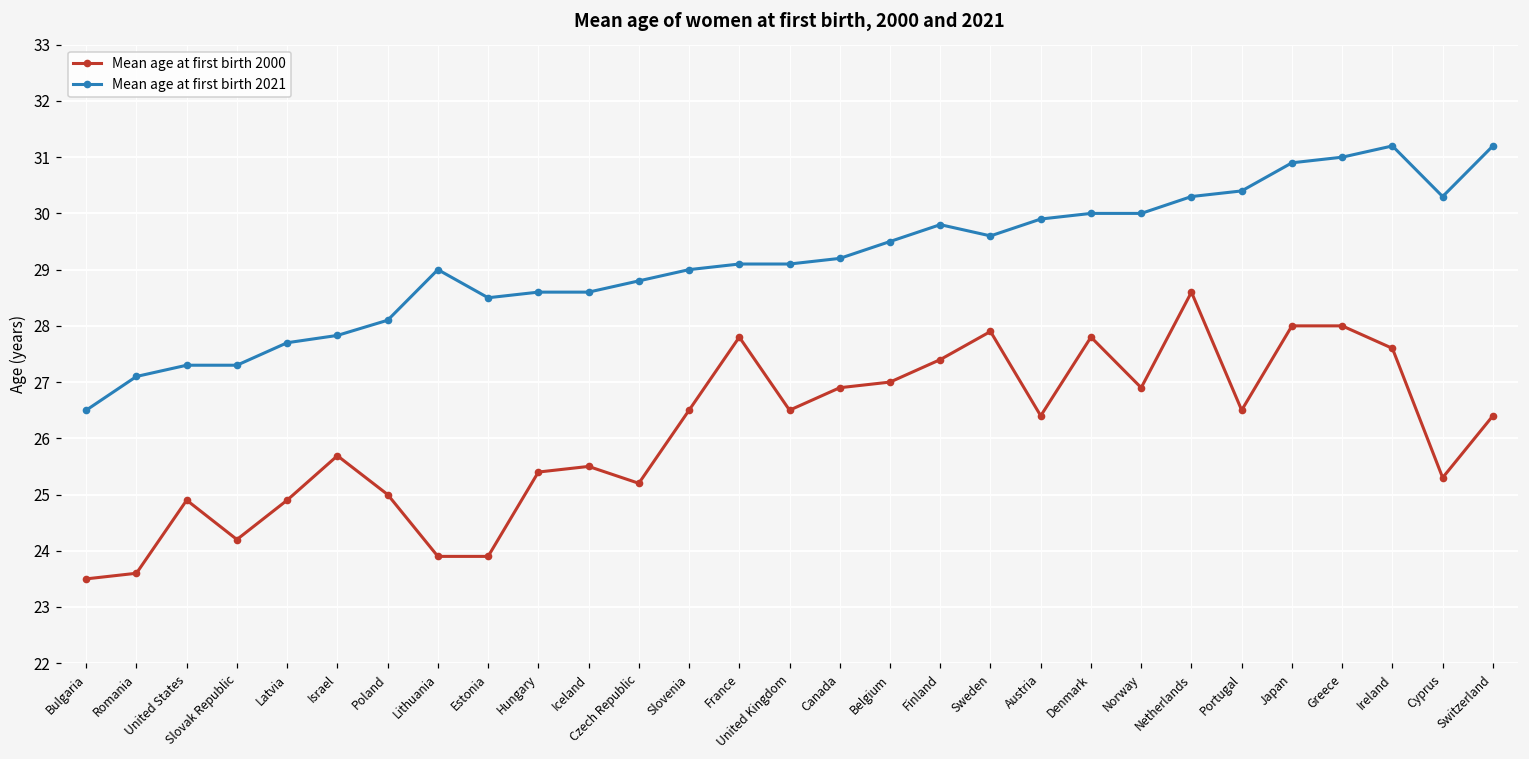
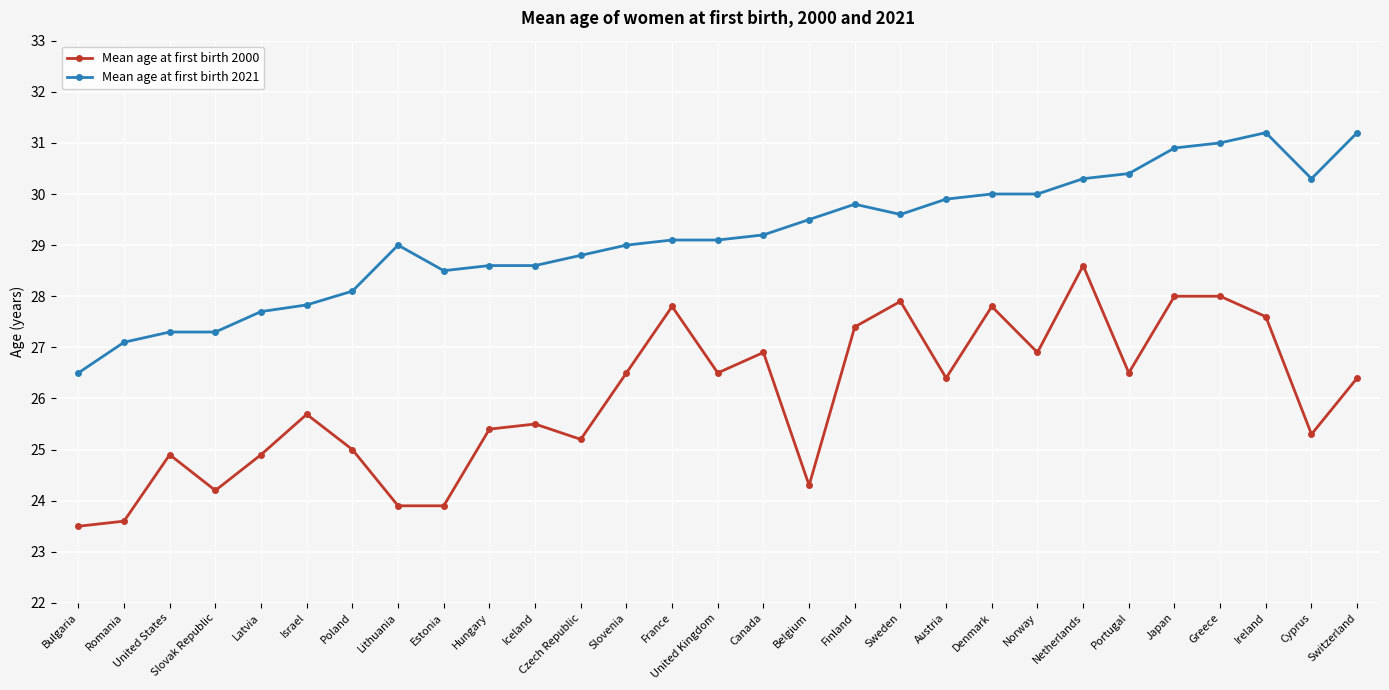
  {
    "Mean age at first birth 2000": {
      "Bulgaria": 23.5,
      "Romania": 23.6,
      "United States": 24.9,
      "Slovak Republic": 24.2,
      "Latvia": 24.9,
      "Israel": 25.7,
      "Poland": 25.0,
      "Lithuania": 23.9,
      "Estonia": 23.9,
      "Hungary": 25.4,
      "Iceland": 25.5,
      "Czech Republic": 25.2,
      "Slovenia": 26.5,
      "France": 27.8,
      "United Kingdom": 26.5,
      "Canada": 26.9,
-     "Belgium": 27.0,
+     "Belgium": 24.3,
      "Finland": 27.4,
      "Sweden": 27.9,
      "Austria": 26.4,
      "Denmark": 27.8,
      "Norway": 26.9,
      "Netherlands": 28.6,
      "Portugal": 26.5,
      "Japan": 28.0,
      "Greece": 28.0,
      "Ireland": 27.6,
      "Cyprus": 25.3,
      "Switzerland": 26.4
    },
    "Mean age at first birth 2021": {
      "Bulgaria": 26.5,
      "Romania": 27.1,
      "United States": 27.3,
      "Slovak Republic": 27.3,
      "Latvia": 27.7,
      "Israel": 27.8,
      "Poland": 28.1,
      "Lithuania": 29.0,
      "Estonia": 28.5,
      "Hungary": 28.6,
      "Iceland": 28.6,
      "Czech Republic": 28.8,
      "Slovenia": 29.0,
      "France": 29.1,
      "United Kingdom": 29.1,
      "Canada": 29.2,
      "Belgium": 29.5,
      "Finland": 29.8,
      "Sweden": 29.6,
      "Austria": 29.9,
      "Denmark": 30.0,
      "Norway": 30.0,
      "Netherlands": 30.3,
      "Portugal": 30.4,
      "Japan": 30.9,
      "Greece": 31.0,
      "Ireland": 31.2,
      "Cyprus": 30.3,
      "Switzerland": 31.2
    }
  }
